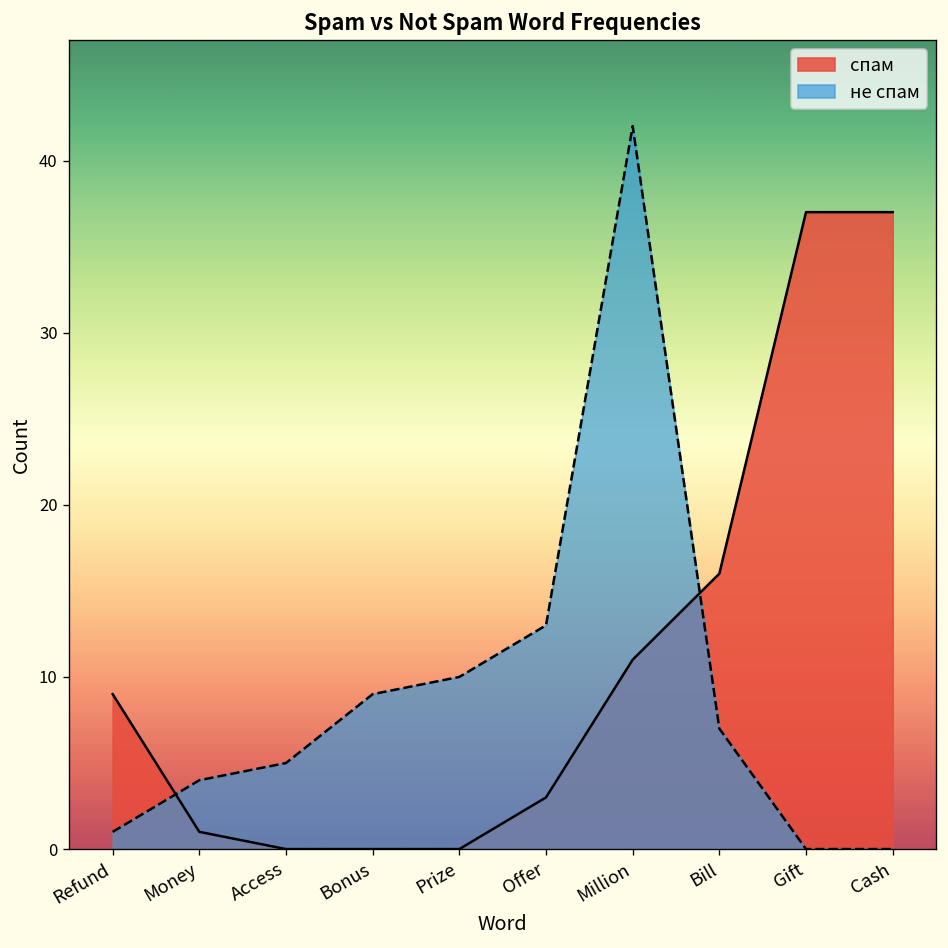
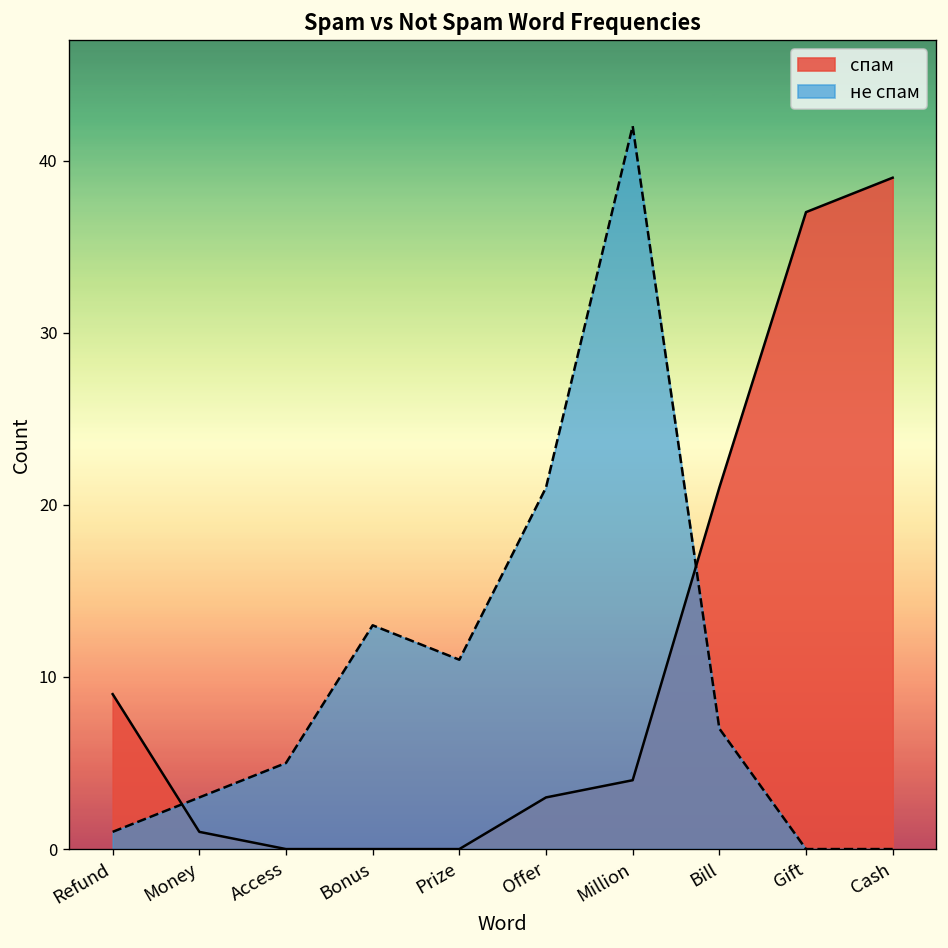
  {
    "спам": {
      "Refund": 9,
      "Money": 1,
      "Access": 0,
      "Bonus": 0,
      "Prize": 0,
      "Offer": 3,
-     "Million": 11,
-     "Bill": 16,
+     "Million": 4,
+     "Bill": 21,
      "Gift": 37,
-     "Cash": 37
+     "Cash": 39
    },
    "не спам": {
      "Refund": 1,
-     "Money": 4,
+     "Money": 3,
      "Access": 5,
-     "Bonus": 9,
-     "Prize": 10,
-     "Offer": 13,
+     "Bonus": 13,
+     "Prize": 11,
+     "Offer": 21,
      "Million": 42,
      "Bill": 7,
      "Gift": 0,
      "Cash": 0
    }
  }
